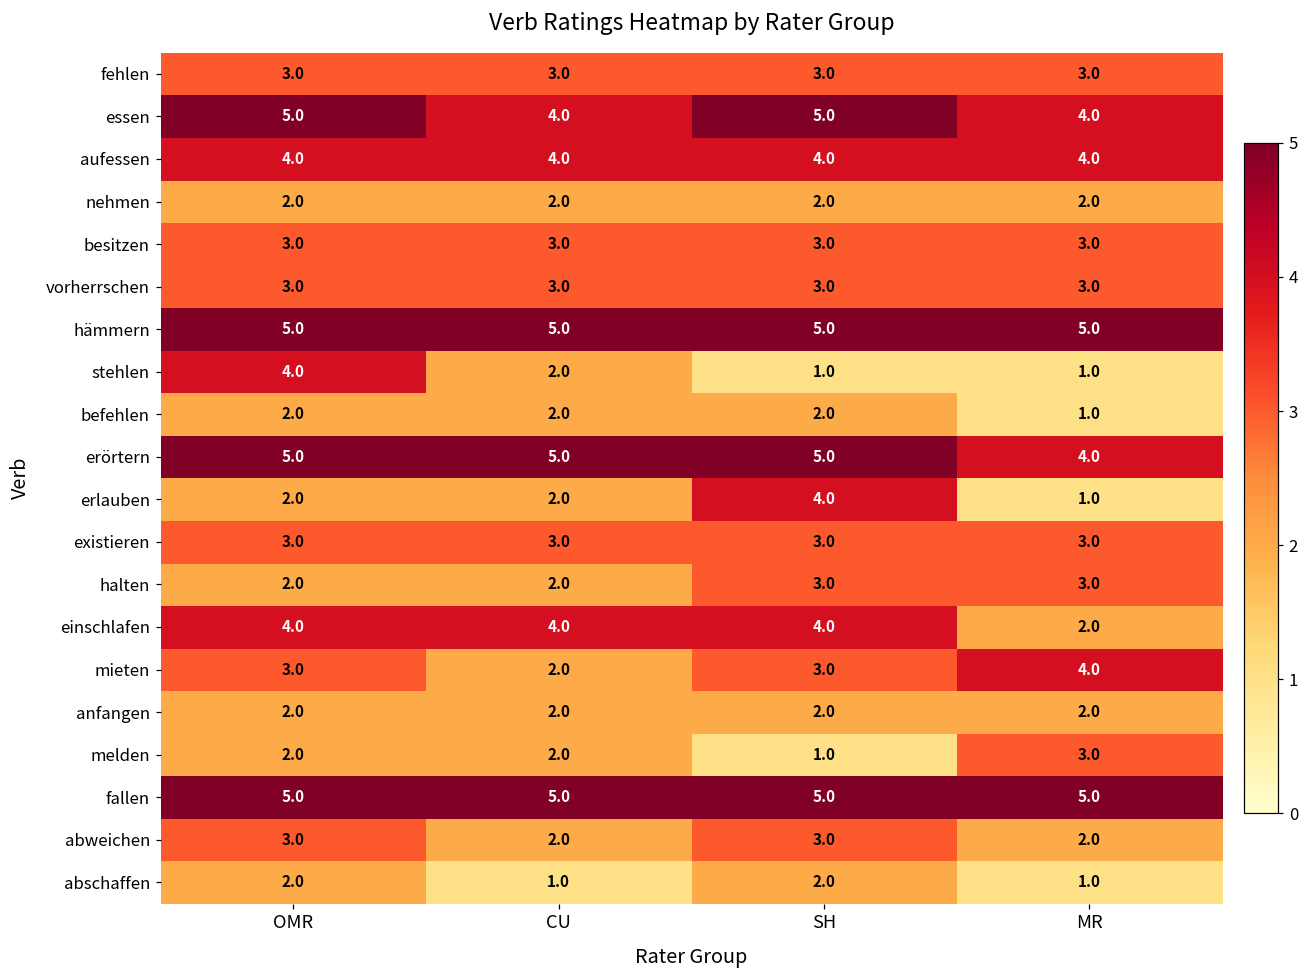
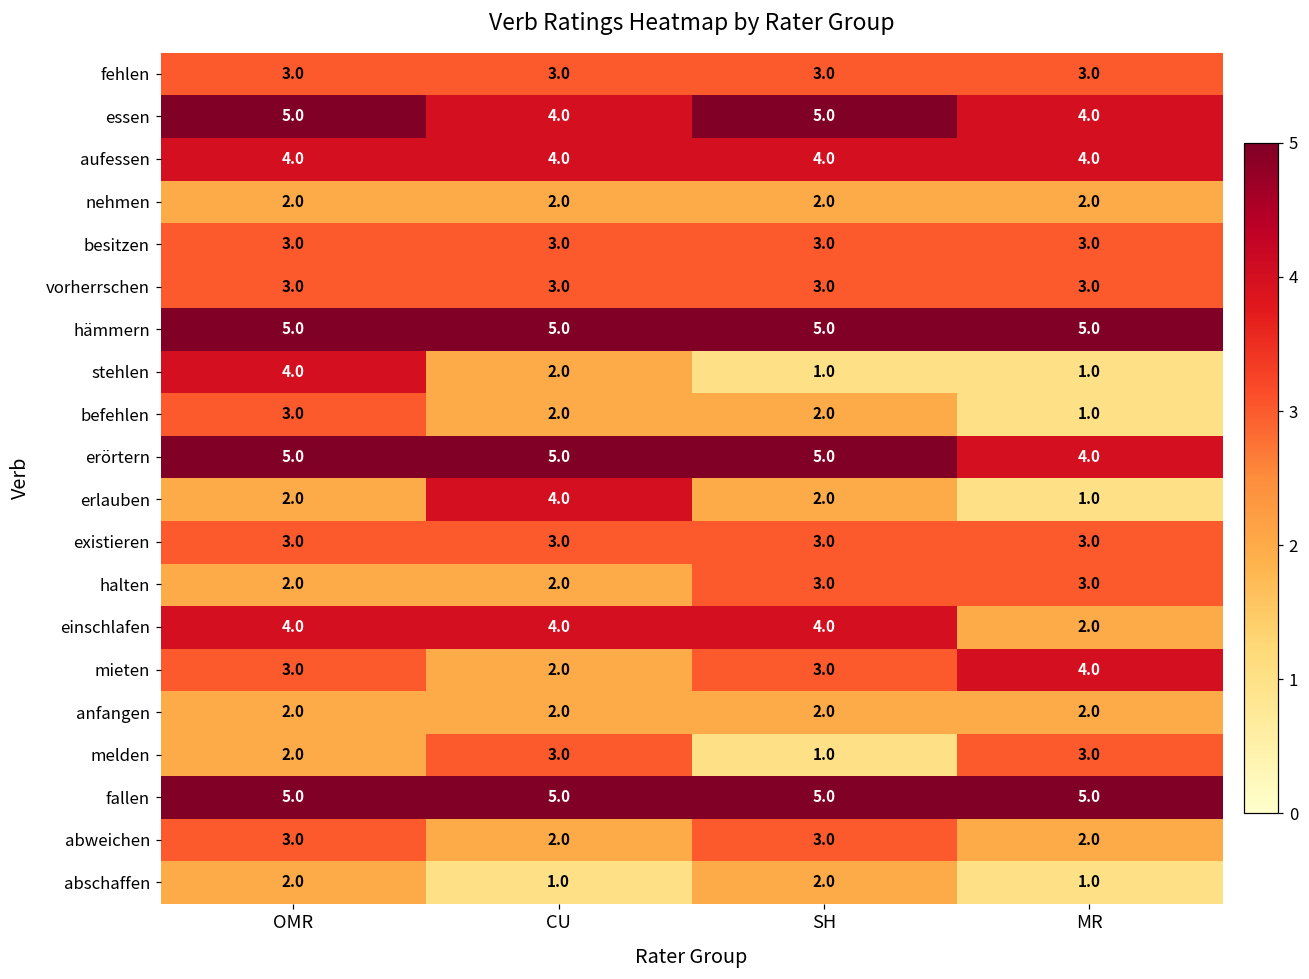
  {
    "fehlen": {
      "OMR": 3.0,
      "CU": 3.0,
      "SH": 3.0,
      "MR": 3.0
    },
    "essen": {
      "OMR": 5.0,
      "CU": 4.0,
      "SH": 5.0,
      "MR": 4.0
    },
    "aufessen": {
      "OMR": 4.0,
      "CU": 4.0,
      "SH": 4.0,
      "MR": 4.0
    },
    "nehmen": {
      "OMR": 2.0,
      "CU": 2.0,
      "SH": 2.0,
      "MR": 2.0
    },
    "besitzen": {
      "OMR": 3.0,
      "CU": 3.0,
      "SH": 3.0,
      "MR": 3.0
    },
    "vorherrschen": {
      "OMR": 3.0,
      "CU": 3.0,
      "SH": 3.0,
      "MR": 3.0
    },
    "hämmern": {
      "OMR": 5.0,
      "CU": 5.0,
      "SH": 5.0,
      "MR": 5.0
    },
    "stehlen": {
      "OMR": 4.0,
      "CU": 2.0,
      "SH": 1.0,
      "MR": 1.0
    },
    "befehlen": {
-     "OMR": 2.0,
+     "OMR": 3.0,
      "CU": 2.0,
      "SH": 2.0,
      "MR": 1.0
    },
    "erörtern": {
      "OMR": 5.0,
      "CU": 5.0,
      "SH": 5.0,
      "MR": 4.0
    },
    "erlauben": {
      "OMR": 2.0,
-     "CU": 2.0,
-     "SH": 4.0,
+     "CU": 4.0,
+     "SH": 2.0,
      "MR": 1.0
    },
    "existieren": {
      "OMR": 3.0,
      "CU": 3.0,
      "SH": 3.0,
      "MR": 3.0
    },
    "halten": {
      "OMR": 2.0,
      "CU": 2.0,
      "SH": 3.0,
      "MR": 3.0
    },
    "einschlafen": {
      "OMR": 4.0,
      "CU": 4.0,
      "SH": 4.0,
      "MR": 2.0
    },
    "mieten": {
      "OMR": 3.0,
      "CU": 2.0,
      "SH": 3.0,
      "MR": 4.0
    },
    "anfangen": {
      "OMR": 2.0,
      "CU": 2.0,
      "SH": 2.0,
      "MR": 2.0
    },
    "melden": {
      "OMR": 2.0,
-     "CU": 2.0,
+     "CU": 3.0,
      "SH": 1.0,
      "MR": 3.0
    },
    "fallen": {
      "OMR": 5.0,
      "CU": 5.0,
      "SH": 5.0,
      "MR": 5.0
    },
    "abweichen": {
      "OMR": 3.0,
      "CU": 2.0,
      "SH": 3.0,
      "MR": 2.0
    },
    "abschaffen": {
      "OMR": 2.0,
      "CU": 1.0,
      "SH": 2.0,
      "MR": 1.0
    }
  }
